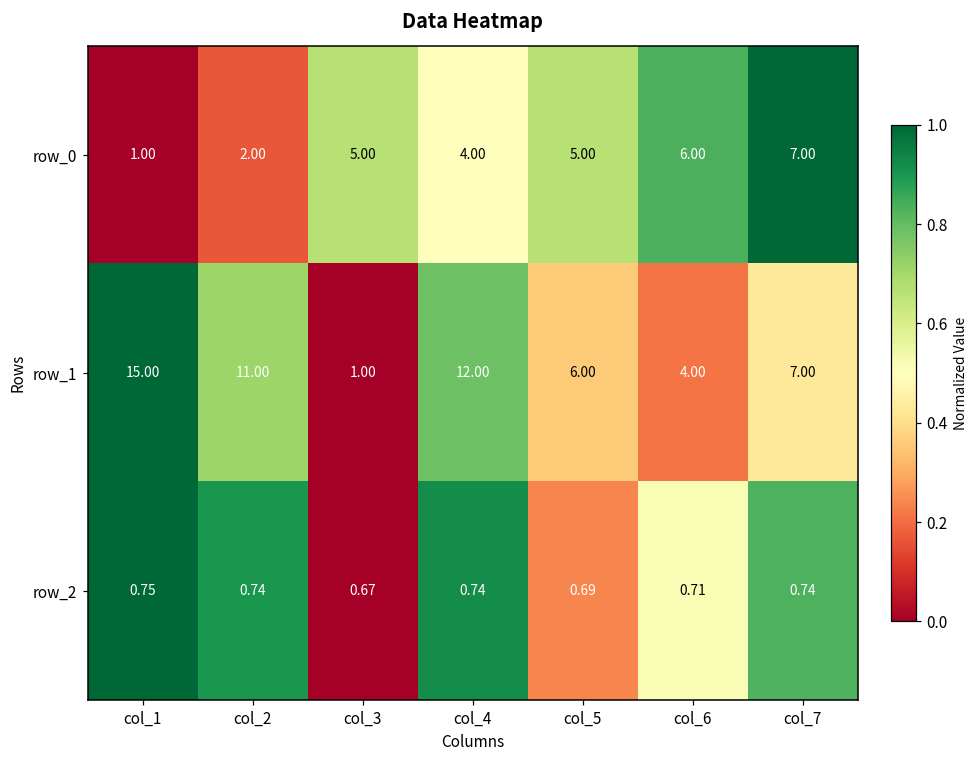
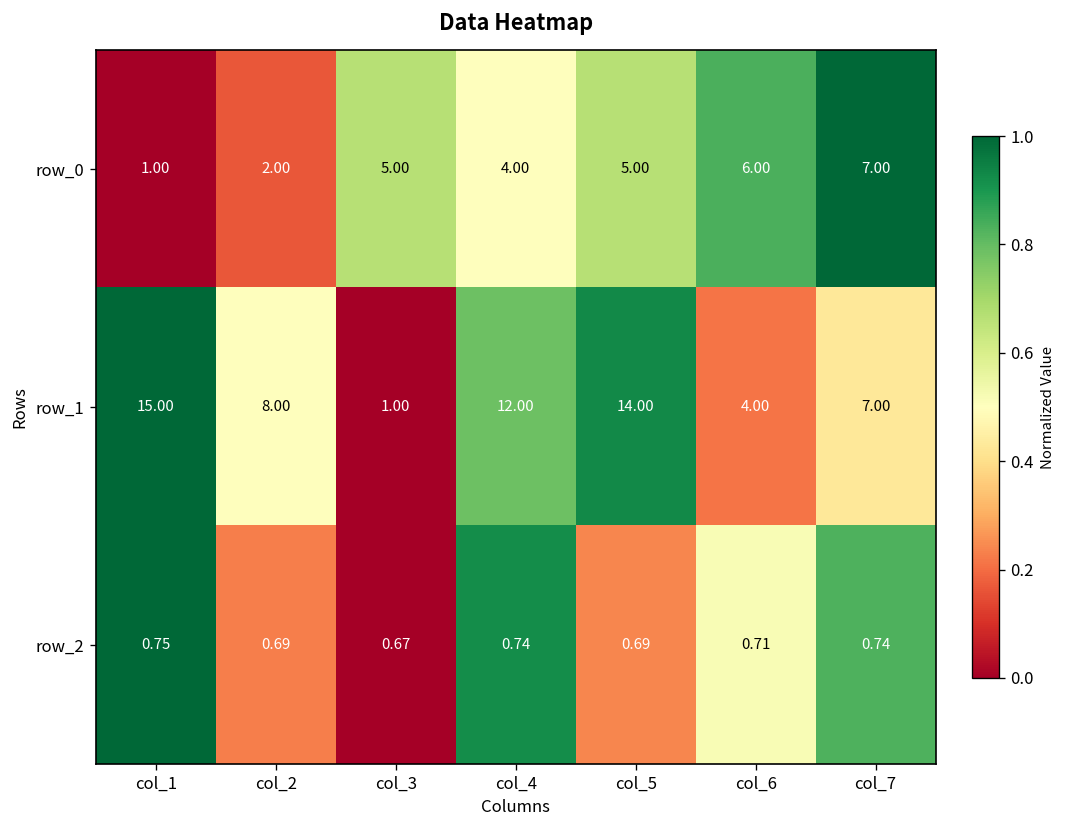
  {
    "row_0": {
      "col_1": 1.00,
      "col_2": 2.00,
      "col_3": 5.00,
      "col_4": 4.00,
      "col_5": 5.00,
      "col_6": 6.00,
      "col_7": 7.00
    },
    "row_1": {
      "col_1": 15.00,
-     "col_2": 11.00,
+     "col_2": 8.00,
      "col_3": 1.00,
      "col_4": 12.00,
-     "col_5": 6.00,
+     "col_5": 14.00,
      "col_6": 4.00,
      "col_7": 7.00
    },
    "row_2": {
      "col_1": 0.75,
-     "col_2": 0.74,
+     "col_2": 0.69,
      "col_3": 0.67,
      "col_4": 0.74,
      "col_5": 0.69,
      "col_6": 0.71,
      "col_7": 0.74
    }
  }
